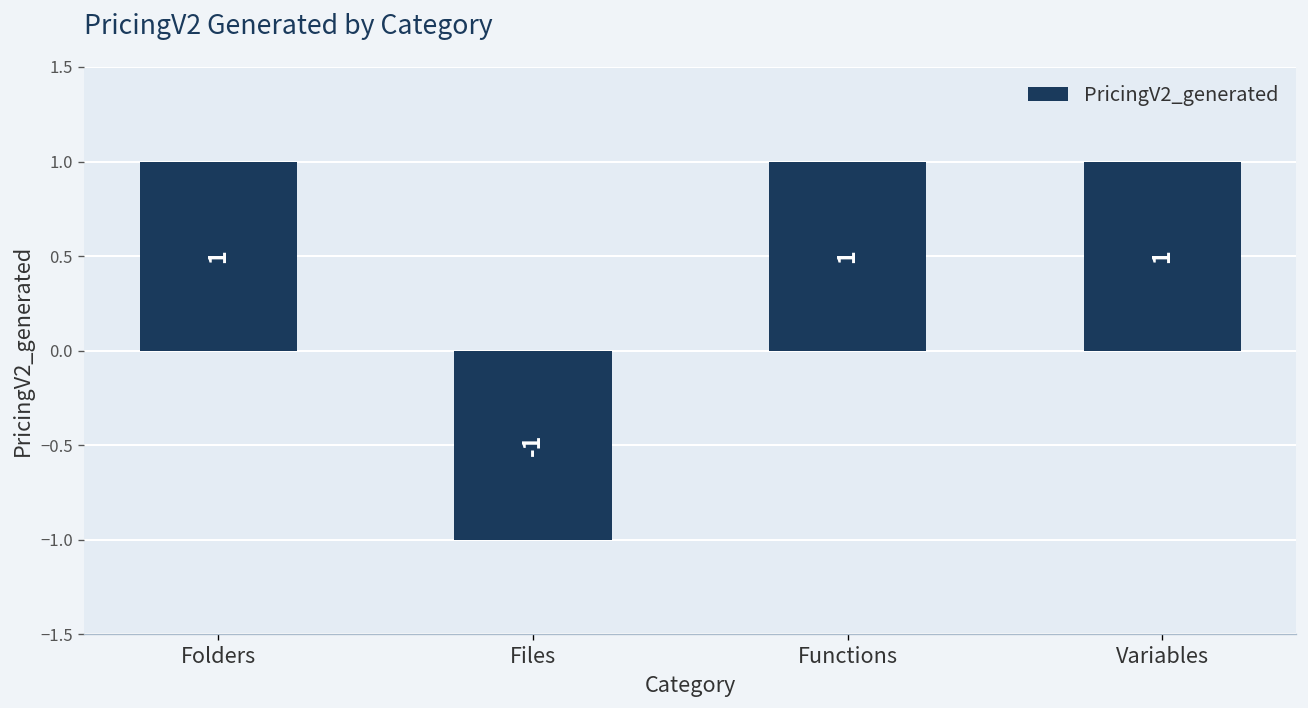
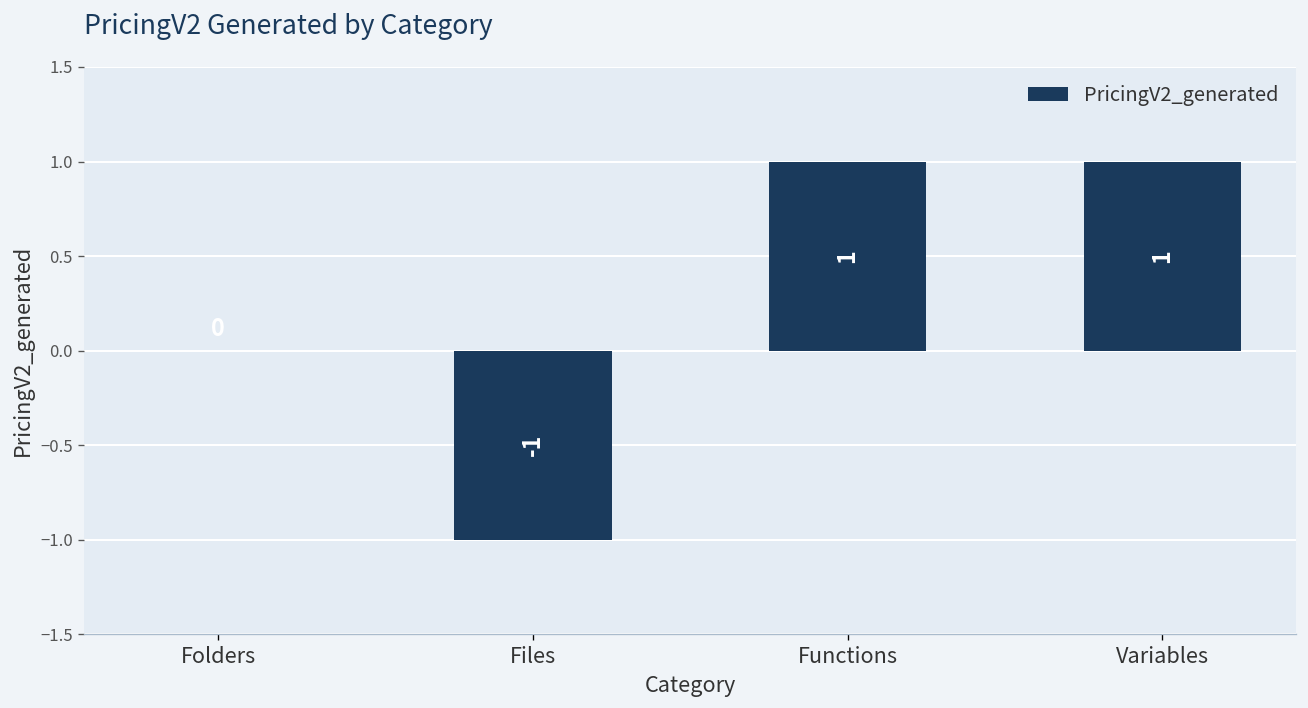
  {
-   "Folders": 1
+   "Folders": 0
  }
